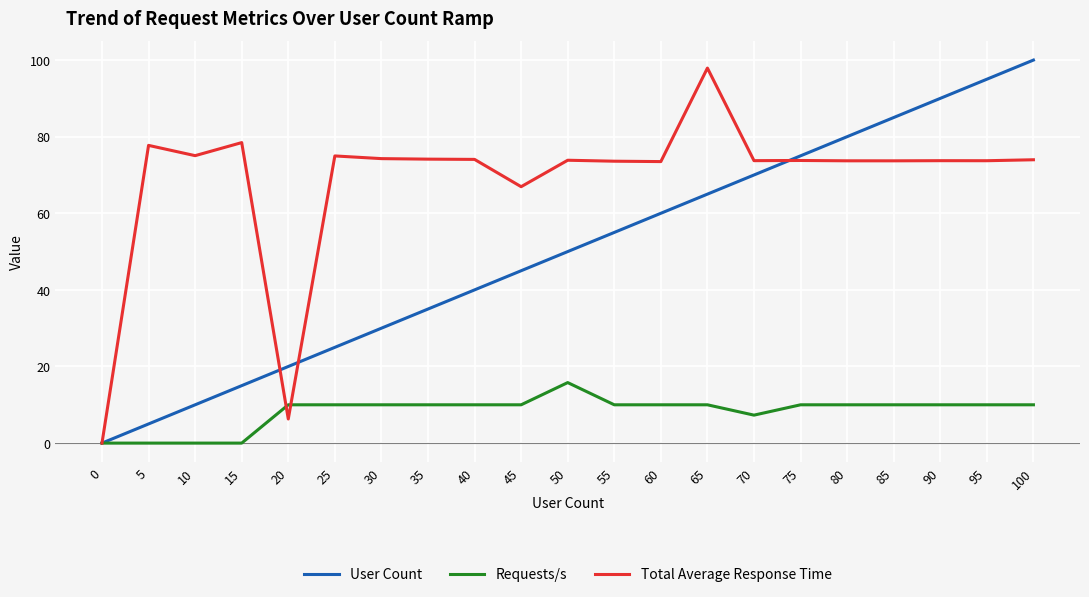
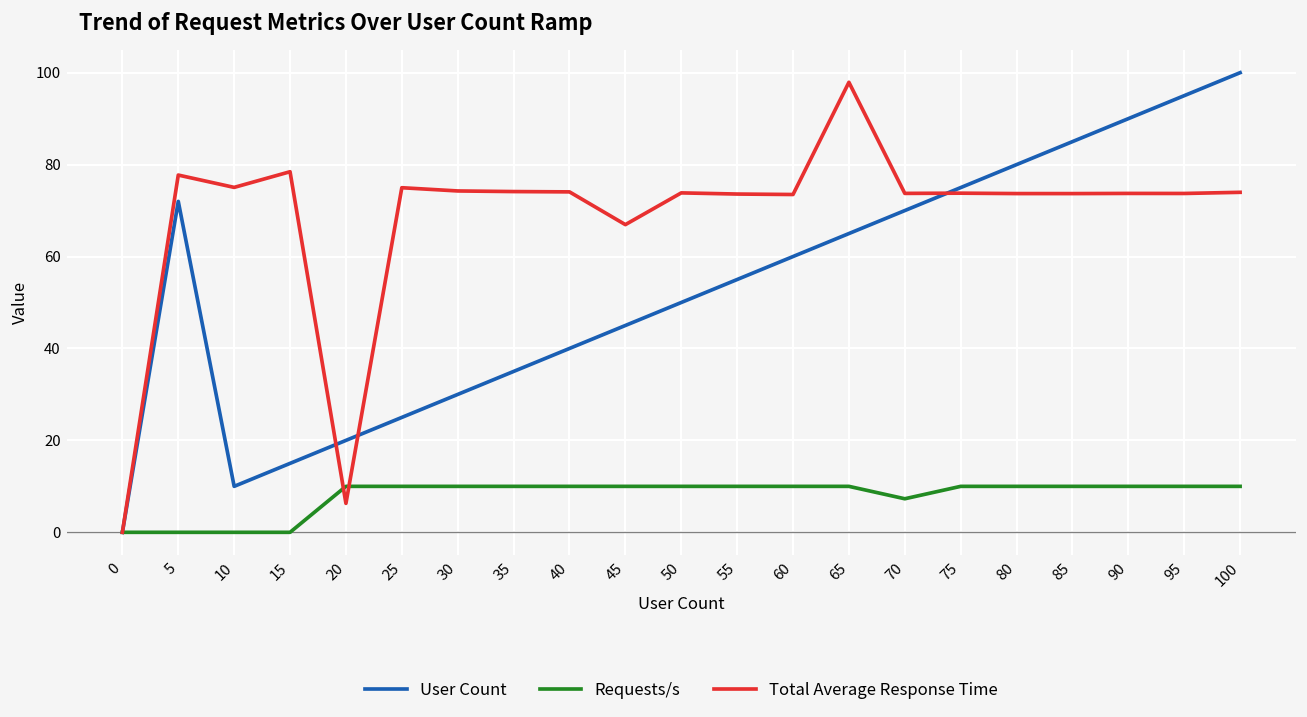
  {
    "User Count": {
-     "5": 5,
+     "5": 72,
      "10": 10,
      "15": 15,
      "20": 20,
      "25": 25,
      "30": 30,
      "35": 35,
      "40": 40,
      "45": 45,
      "50": 50,
      "55": 55,
      "60": 60,
      "65": 65,
      "70": 70,
      "75": 75,
      "80": 80,
      "85": 85,
      "90": 90,
      "95": 95,
      "100": 100
    },
    "Requests/s": {
      "5": 0,
      "10": 0,
      "15": 0,
      "20": 10,
      "25": 10,
      "30": 10,
      "35": 10,
      "40": 10,
      "45": 10,
-     "50": 16,
+     "50": 10,
      "55": 10,
      "60": 10,
      "65": 10,
      "70": 7,
      "75": 10,
      "80": 10,
      "85": 10,
      "90": 10,
      "95": 10,
      "100": 10
    },
    "Total Average Response Time": {
      "5": 78,
      "10": 75,
      "15": 78,
      "20": 6,
      "25": 75,
      "30": 74,
      "35": 74,
      "40": 74,
      "45": 67,
      "50": 74,
      "55": 74,
      "60": 73,
      "65": 98,
      "70": 74,
      "75": 74,
      "80": 74,
      "85": 74,
      "90": 74,
      "95": 74,
      "100": 74
    }
  }
